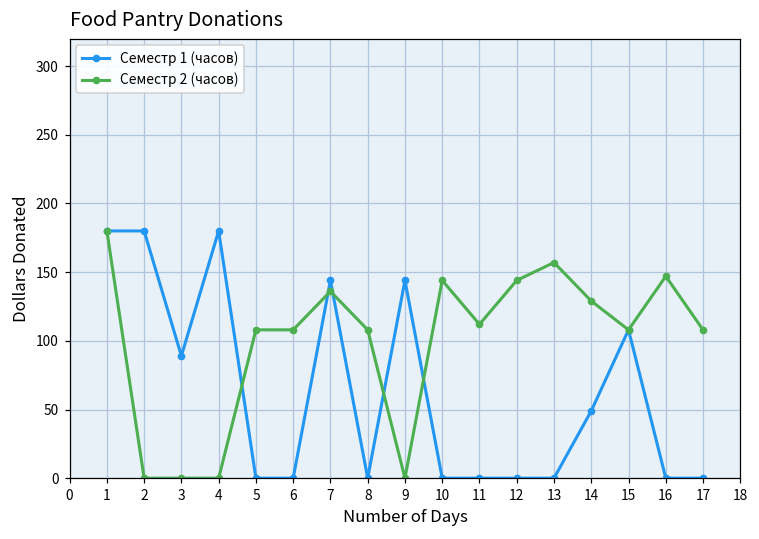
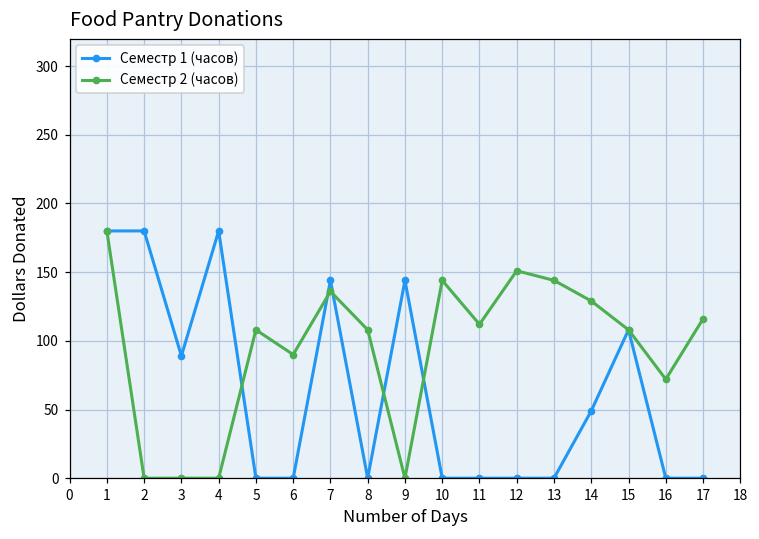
  {
    "Семестр 1 (часов)": {
      "2": 180,
      "3": 89,
      "4": 180,
      "5": 0,
      "6": 0,
      "7": 144,
      "8": 0,
      "9": 144,
      "10": 0,
      "11": 0,
      "12": 0,
      "13": 0,
      "14": 49,
      "16": 0,
      "17": 0
    },
    "Семестр 2 (часов)": {
      "2": 0,
      "3": 0,
      "4": 0,
      "5": 108,
-     "6": 108,
+     "6": 90,
      "7": 136,
      "8": 108,
      "9": 0,
      "10": 144,
      "11": 112,
-     "12": 144,
-     "13": 157,
+     "12": 151,
+     "13": 144,
      "14": 129,
-     "16": 147,
-     "17": 108
+     "16": 72,
+     "17": 116
    }
  }
